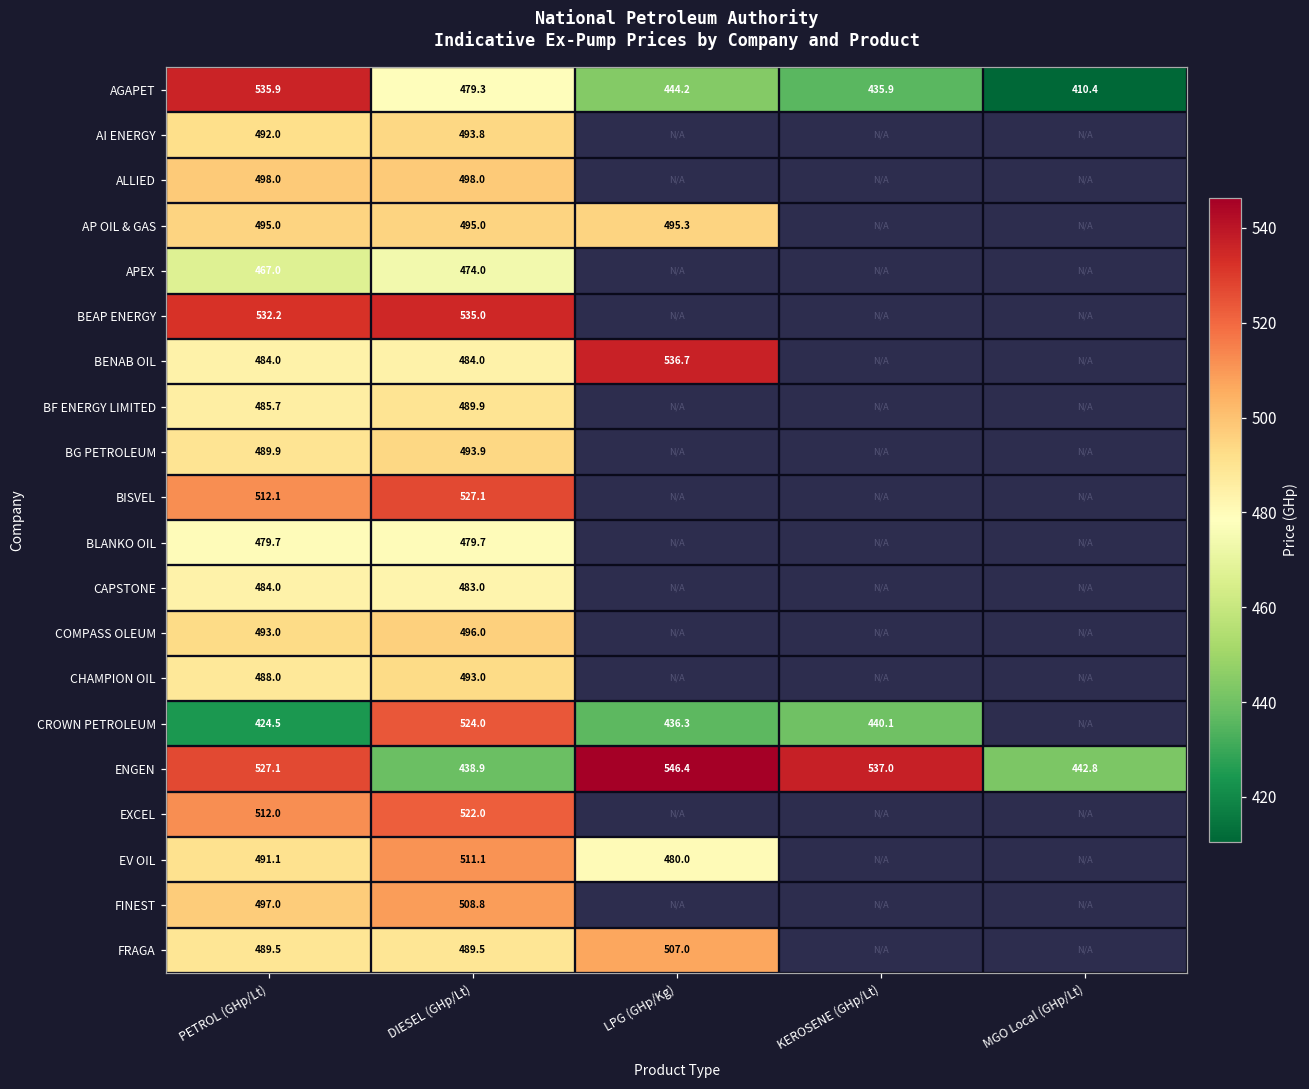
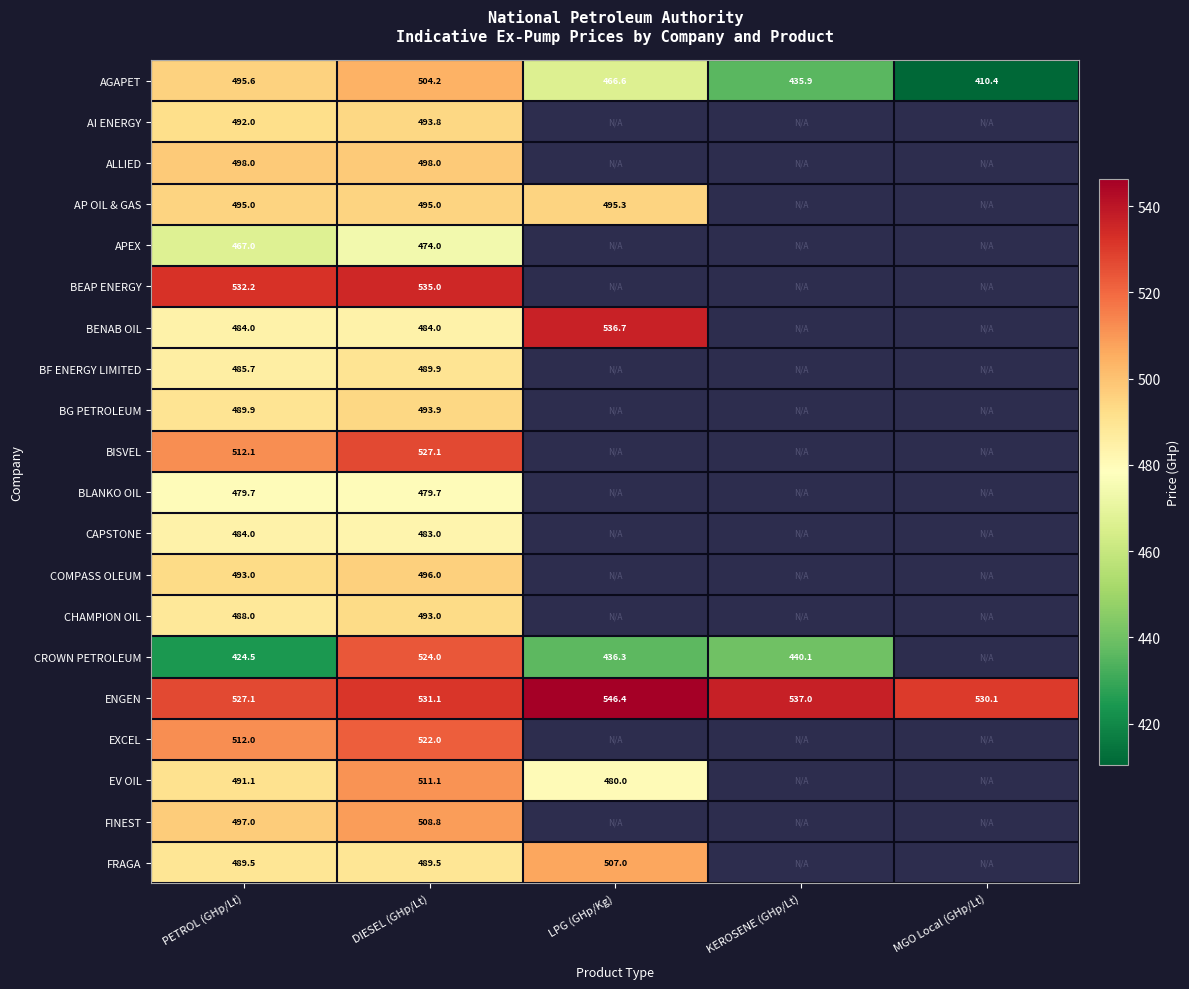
  {
    "AGAPET": {
-     "PETROL (GHp/Lt)": 535.9,
-     "DIESEL (GHp/Lt)": 479.3,
-     "LPG (GHp/Kg)": 444.2,
+     "PETROL (GHp/Lt)": 495.6,
+     "DIESEL (GHp/Lt)": 504.2,
+     "LPG (GHp/Kg)": 466.6,
      "KEROSENE (GHp/Lt)": 435.9,
      "MGO Local (GHp/Lt)": 410.4
    },
    "AI ENERGY": {
      "PETROL (GHp/Lt)": 492.0,
      "DIESEL (GHp/Lt)": 493.8
    },
    "ALLIED": {
      "PETROL (GHp/Lt)": 498.0,
      "DIESEL (GHp/Lt)": 498.0
    },
    "AP OIL & GAS": {
      "PETROL (GHp/Lt)": 495.0,
      "DIESEL (GHp/Lt)": 495.0,
      "LPG (GHp/Kg)": 495.3
    },
    "APEX": {
      "PETROL (GHp/Lt)": 467.0,
      "DIESEL (GHp/Lt)": 474.0
    },
    "BEAP ENERGY": {
      "PETROL (GHp/Lt)": 532.2,
      "DIESEL (GHp/Lt)": 535.0
    },
    "BENAB OIL": {
      "PETROL (GHp/Lt)": 484.0,
      "DIESEL (GHp/Lt)": 484.0,
      "LPG (GHp/Kg)": 536.7
    },
    "BF ENERGY LIMITED": {
      "PETROL (GHp/Lt)": 485.7,
      "DIESEL (GHp/Lt)": 489.9
    },
    "BG PETROLEUM": {
      "PETROL (GHp/Lt)": 489.9,
      "DIESEL (GHp/Lt)": 493.9
    },
    "BISVEL": {
      "PETROL (GHp/Lt)": 512.1,
      "DIESEL (GHp/Lt)": 527.1
    },
    "BLANKO OIL": {
      "PETROL (GHp/Lt)": 479.7,
      "DIESEL (GHp/Lt)": 479.7
    },
    "CAPSTONE": {
      "PETROL (GHp/Lt)": 484.0,
      "DIESEL (GHp/Lt)": 483.0
    },
    "COMPASS OLEUM": {
      "PETROL (GHp/Lt)": 493.0,
      "DIESEL (GHp/Lt)": 496.0
    },
    "CHAMPION OIL": {
      "PETROL (GHp/Lt)": 488.0,
      "DIESEL (GHp/Lt)": 493.0
    },
    "CROWN PETROLEUM": {
      "PETROL (GHp/Lt)": 424.5,
      "DIESEL (GHp/Lt)": 524.0,
      "LPG (GHp/Kg)": 436.3,
      "KEROSENE (GHp/Lt)": 440.1
    },
    "ENGEN": {
      "PETROL (GHp/Lt)": 527.1,
-     "DIESEL (GHp/Lt)": 438.9,
+     "DIESEL (GHp/Lt)": 531.1,
      "LPG (GHp/Kg)": 546.4,
      "KEROSENE (GHp/Lt)": 537.0,
-     "MGO Local (GHp/Lt)": 442.8
+     "MGO Local (GHp/Lt)": 530.1
    },
    "EXCEL": {
      "PETROL (GHp/Lt)": 512.0,
      "DIESEL (GHp/Lt)": 522.0
    },
    "EV OIL": {
      "PETROL (GHp/Lt)": 491.1,
      "DIESEL (GHp/Lt)": 511.1,
      "LPG (GHp/Kg)": 480.0
    },
    "FINEST": {
      "PETROL (GHp/Lt)": 497.0,
      "DIESEL (GHp/Lt)": 508.8
    },
    "FRAGA": {
      "PETROL (GHp/Lt)": 489.5,
      "DIESEL (GHp/Lt)": 489.5,
      "LPG (GHp/Kg)": 507.0
    }
  }
